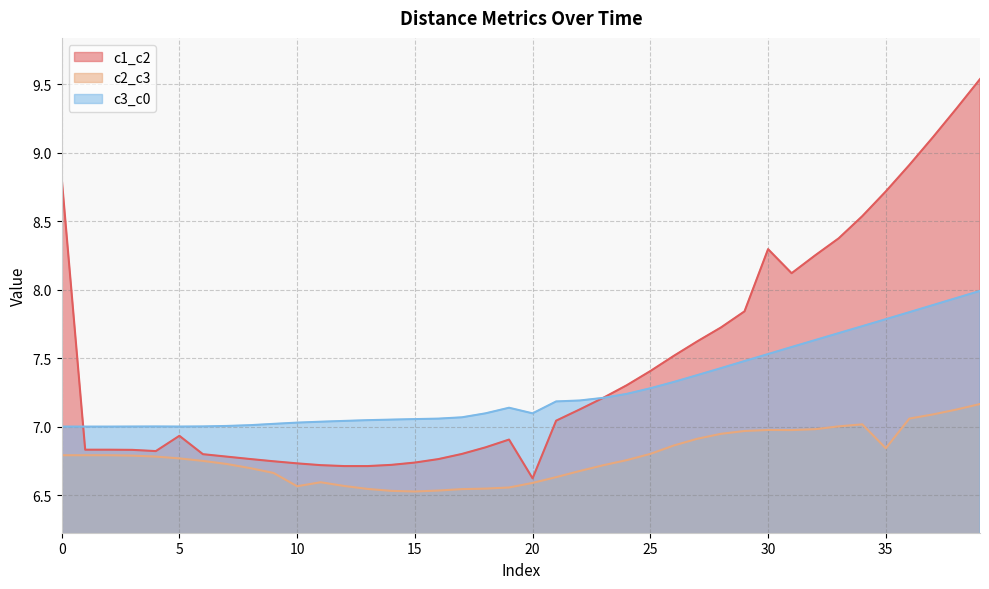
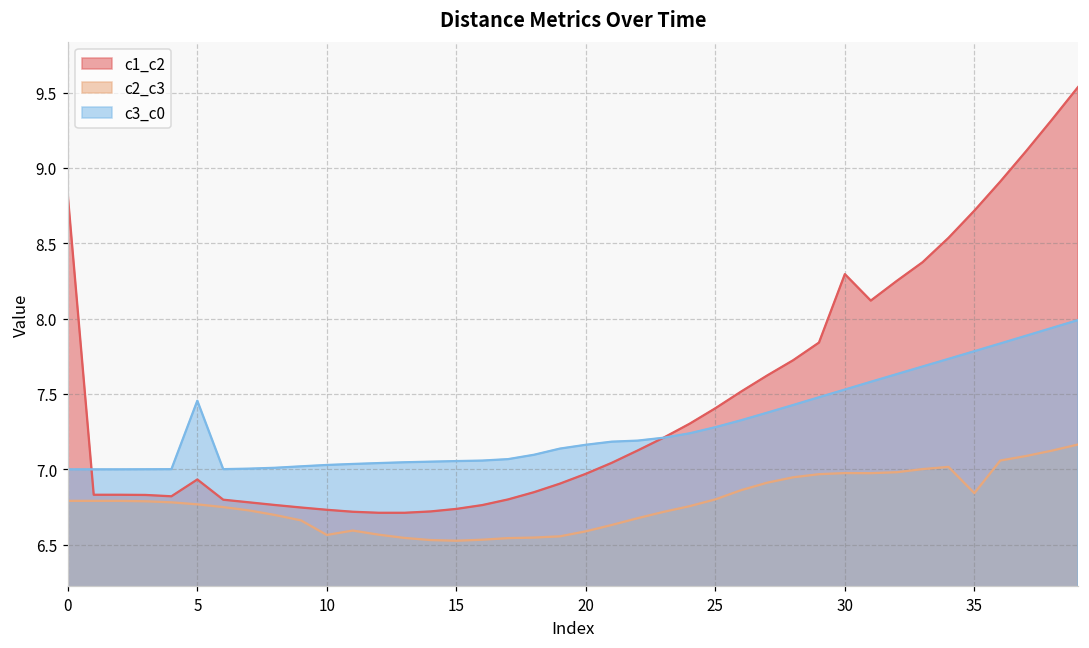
  {
    "c1_c2": {
      "0": 8.82,
      "5": 6.93,
      "10": 6.73,
      "15": 6.74,
-     "20": 6.62,
+     "20": 6.97,
      "25": 7.41,
      "30": 8.30,
      "35": 8.72
    },
    "c2_c3": {
      "0": 6.79,
      "5": 6.77,
      "10": 6.56,
      "15": 6.53,
      "20": 6.59,
      "25": 6.80,
      "30": 6.98,
      "35": 6.84
    },
    "c3_c0": {
      "0": 7.00,
-     "5": 7.00,
+     "5": 7.46,
      "10": 7.03,
      "15": 7.05,
-     "20": 7.10,
+     "20": 7.16,
      "25": 7.28,
      "30": 7.53,
      "35": 7.78
    }
  }
